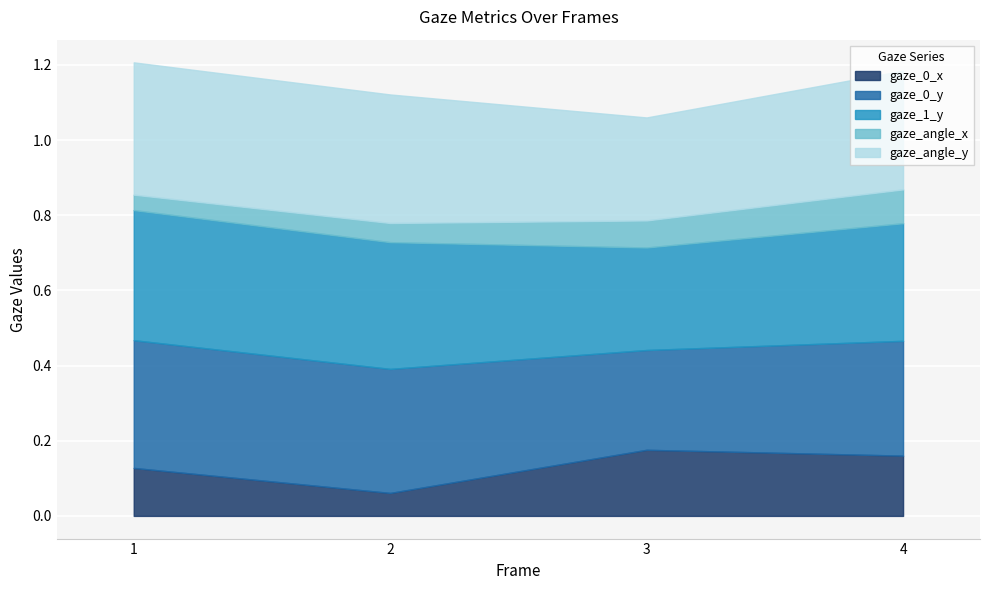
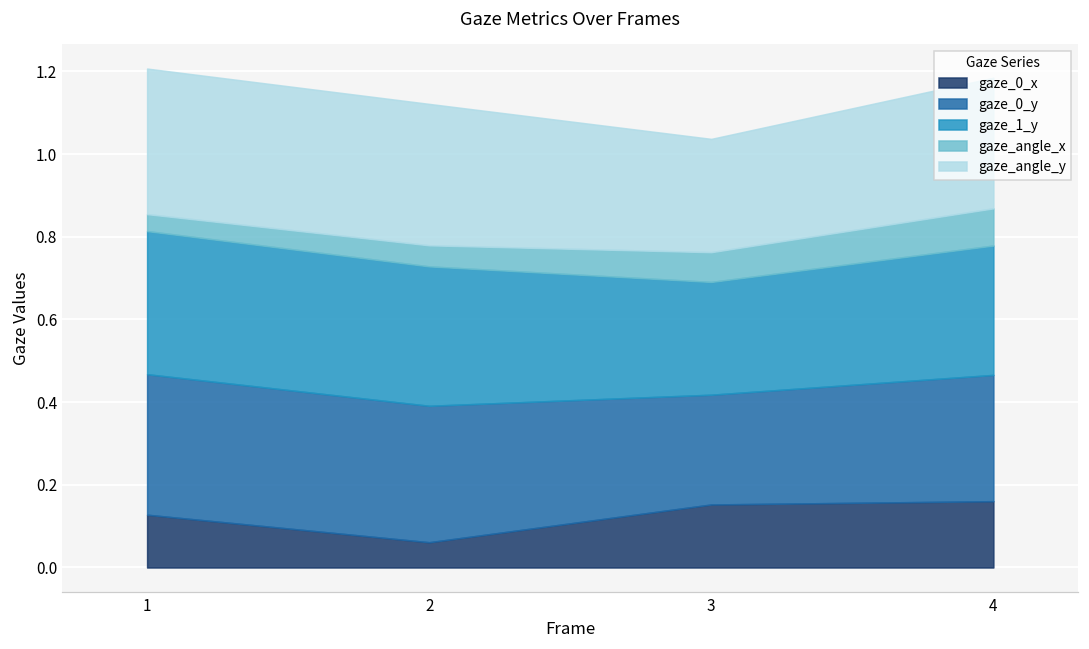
  {
    "gaze_0_x": {
      "1": 0.13,
      "2": 0.06,
-     "3": 0.18,
+     "3": 0.15,
      "4": 0.16
    },
    "gaze_angle_x": {
      "1": 0.04,
      "2": 0.05,
      "3": 0.07,
      "4": 0.09
    },
    "gaze_angle_y": {
      "1": 0.35,
      "2": 0.34,
      "3": 0.27
    }
  }
